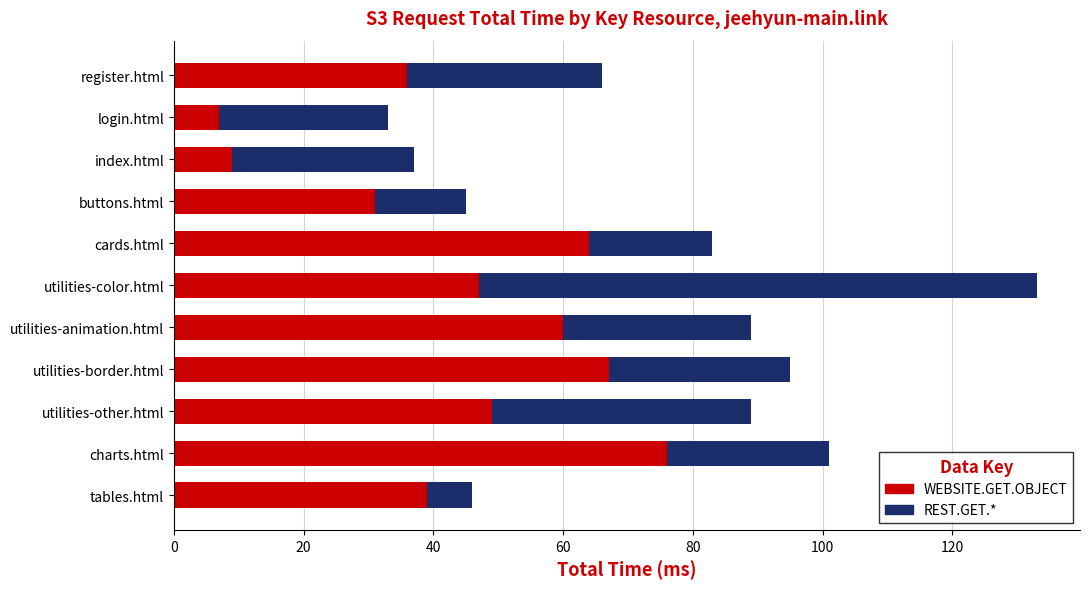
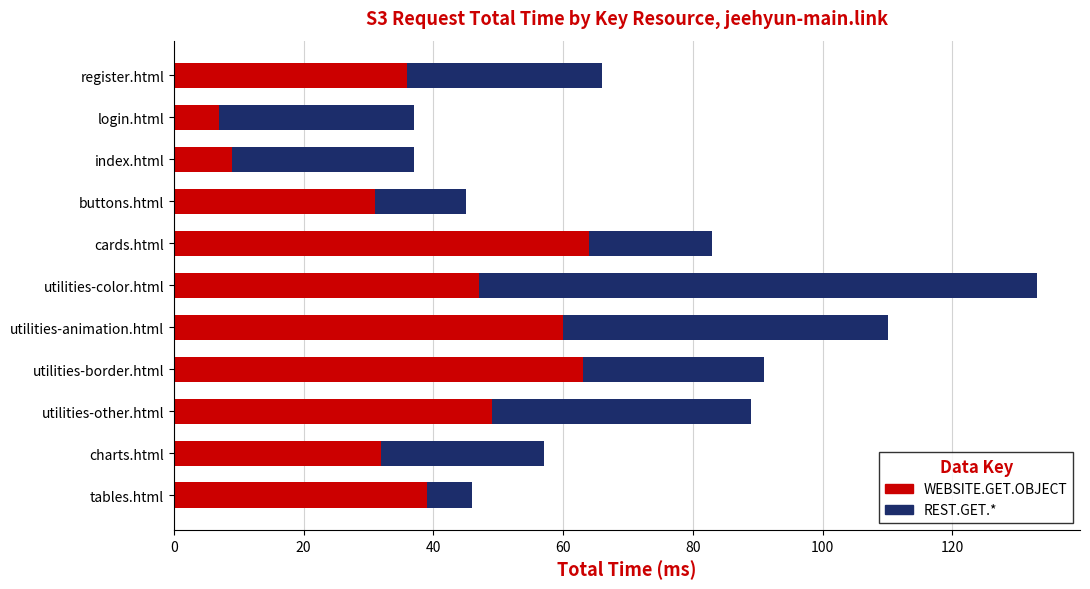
  {
    "WEBSITE.GET.OBJECT": {
      "register.html": 36,
      "login.html": 7,
      "index.html": 9,
      "buttons.html": 31,
      "cards.html": 64,
      "utilities-color.html": 47,
      "utilities-animation.html": 60,
-     "utilities-border.html": 67,
+     "utilities-border.html": 63,
      "utilities-other.html": 49,
-     "charts.html": 76,
+     "charts.html": 32,
      "tables.html": 39
    },
    "REST.GET.*": {
      "register.html": 30,
-     "login.html": 26,
+     "login.html": 30,
      "index.html": 28,
      "buttons.html": 14,
      "cards.html": 19,
      "utilities-color.html": 86,
-     "utilities-animation.html": 29,
+     "utilities-animation.html": 50,
      "utilities-border.html": 28,
      "utilities-other.html": 40,
      "charts.html": 25,
      "tables.html": 7
    }
  }
